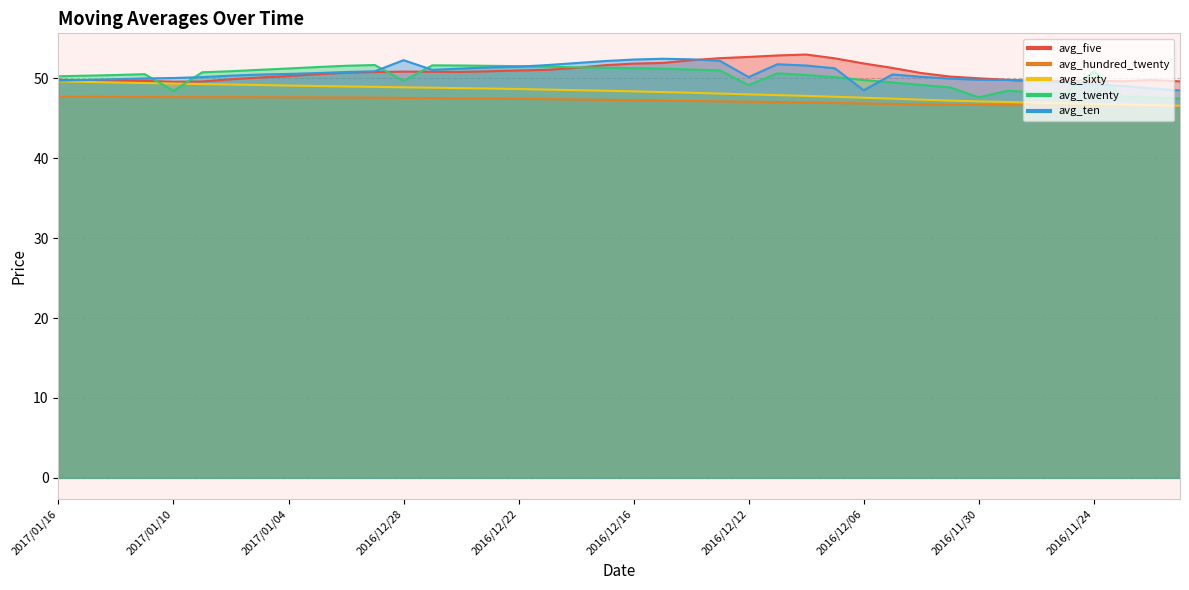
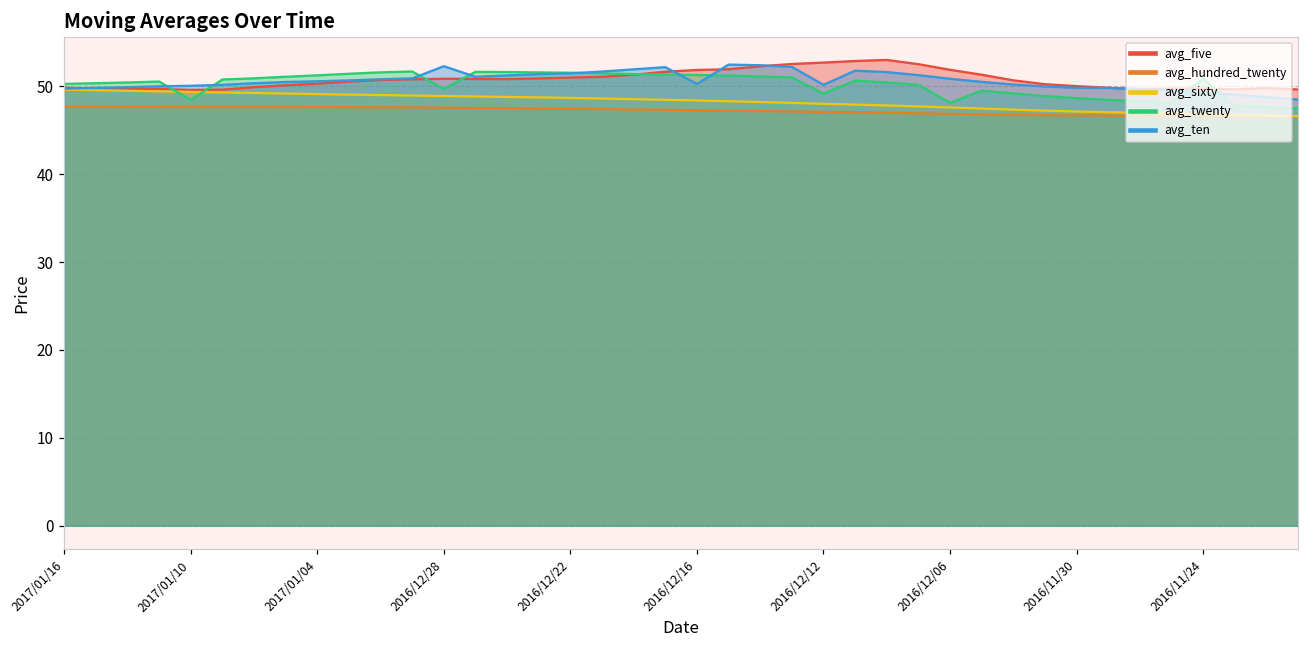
  {
    "avg_twenty": {
      "2017/01/16": 50,
      "2017/01/10": 48,
      "2017/01/04": 51,
      "2016/12/28": 50,
      "2016/12/16": 51,
      "2016/12/12": 49,
-     "2016/12/06": 50,
-     "2016/11/30": 48
+     "2016/12/06": 48,
+     "2016/11/30": 49
    },
    "avg_ten": {
      "2017/01/10": 50,
      "2016/12/28": 52,
-     "2016/12/16": 52,
+     "2016/12/16": 50,
      "2016/12/12": 50,
-     "2016/12/06": 49
+     "2016/12/06": 51
    }
  }
